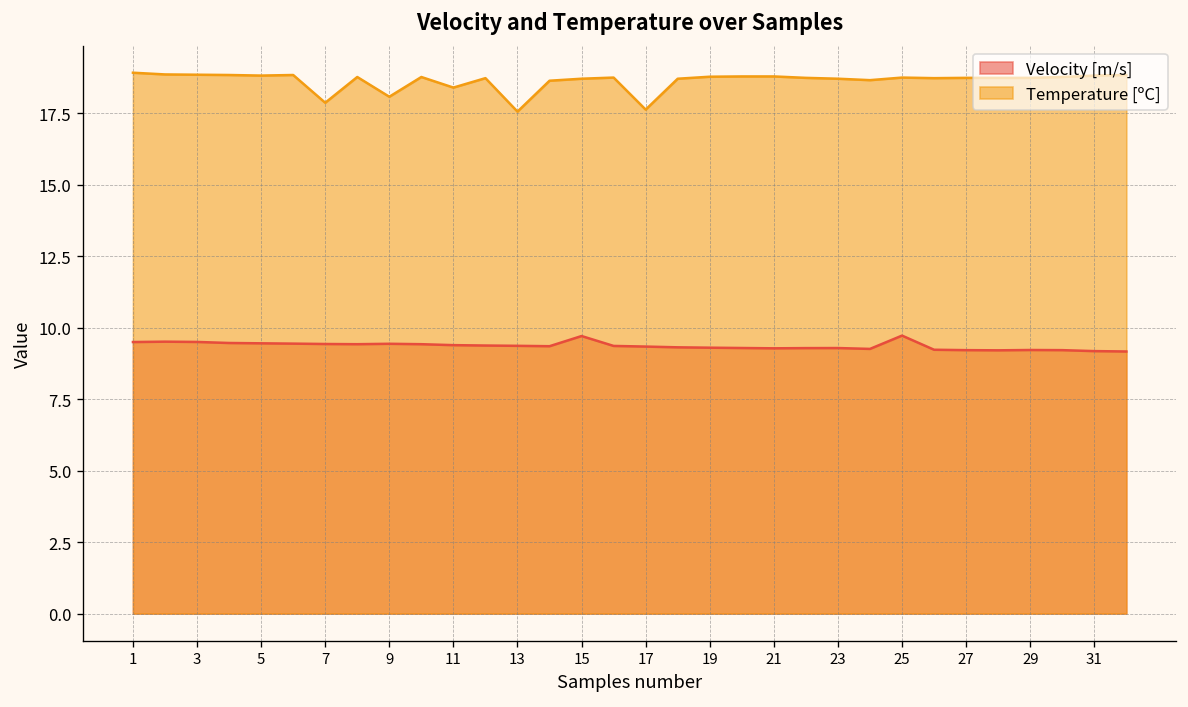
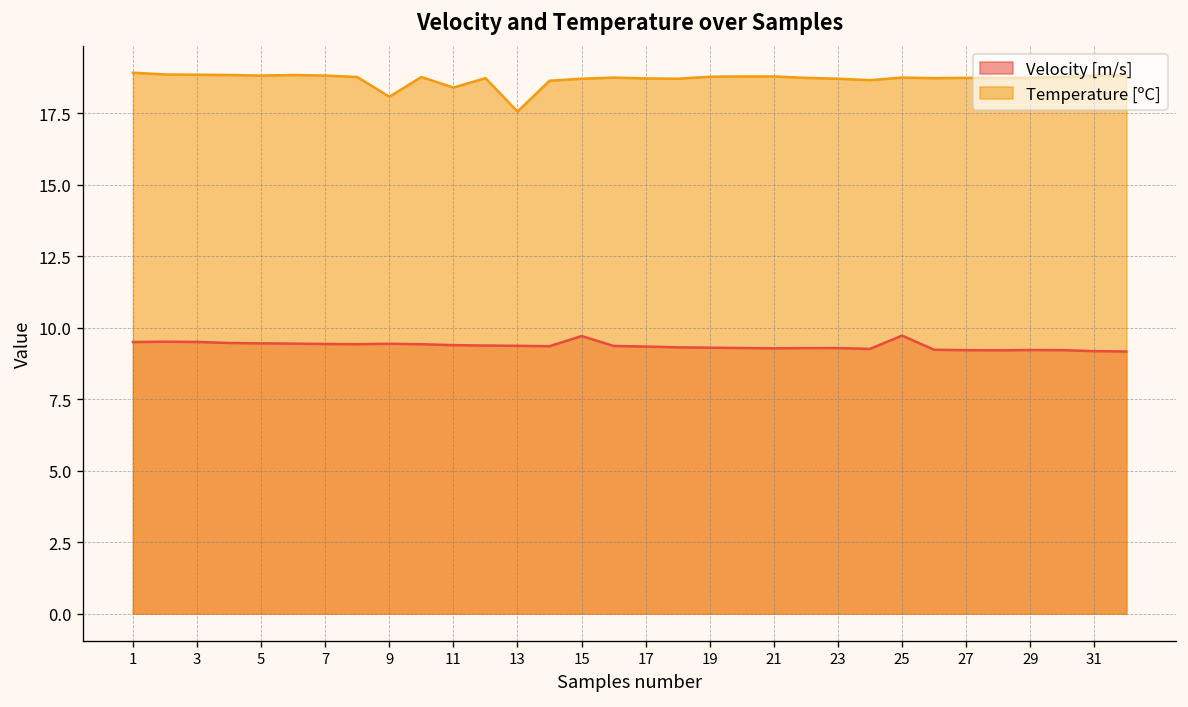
  {
    "Velocity [m/s]": {
      "1": 9.5,
      "3": 9.5,
      "5": 9.4,
      "7": 9.4,
      "9": 9.4,
      "11": 9.4,
      "13": 9.4,
      "15": 9.7,
      "17": 9.3,
      "19": 9.3,
      "21": 9.3,
      "23": 9.3,
      "25": 9.7,
      "27": 9.2,
      "29": 9.2,
      "31": 9.2
    },
    "Temperature [ºC]": {
      "1": 18.9,
      "3": 18.8,
      "5": 18.8,
-     "7": 17.9,
+     "7": 18.8,
      "9": 18.1,
      "11": 18.4,
      "13": 17.6,
      "15": 18.7,
-     "17": 17.6,
+     "17": 18.7,
      "19": 18.8,
      "21": 18.8,
      "23": 18.7,
      "25": 18.7,
      "27": 18.7
    }
  }
